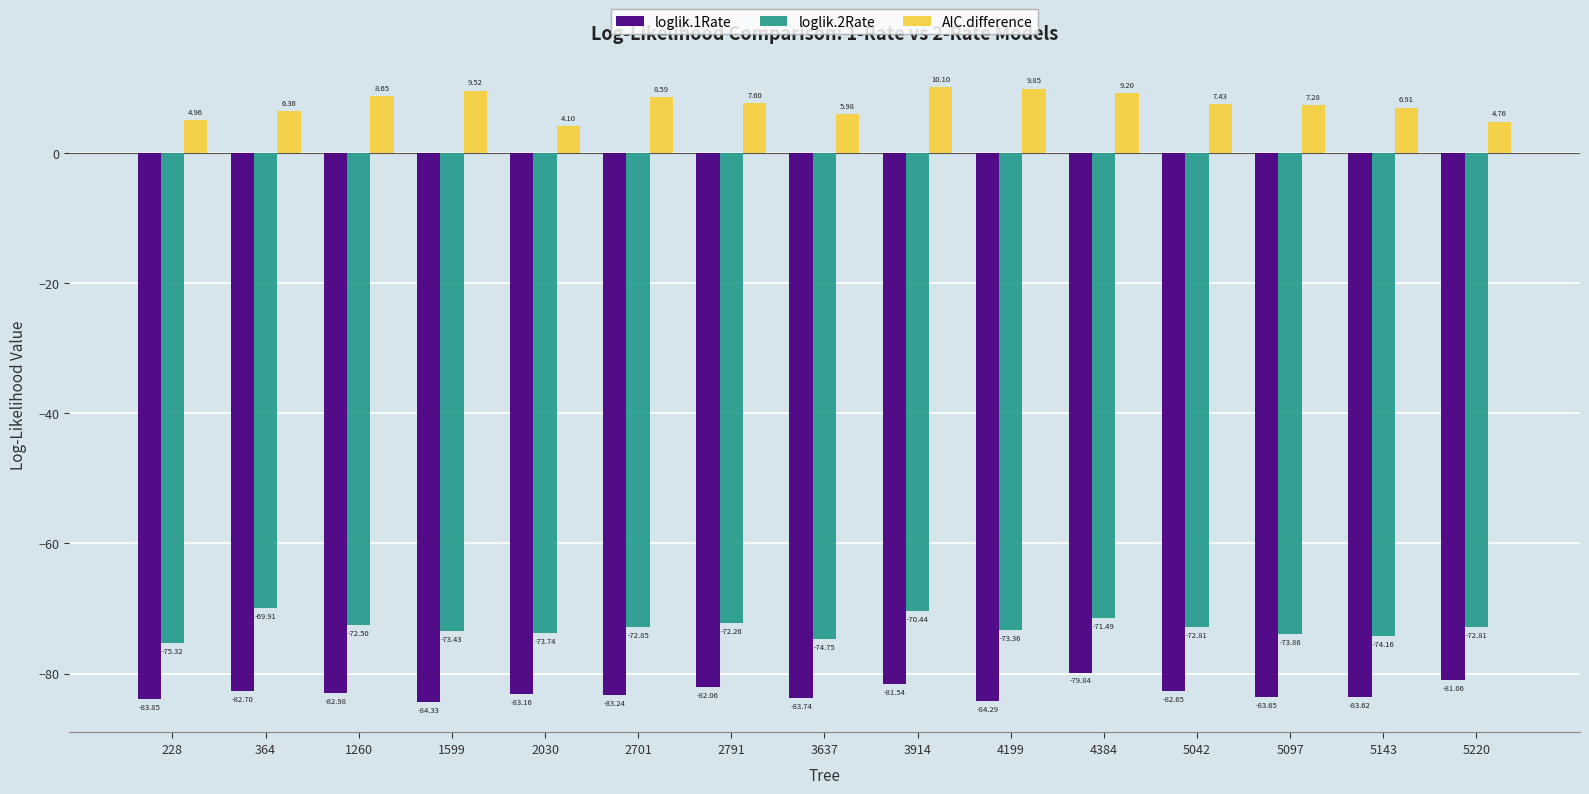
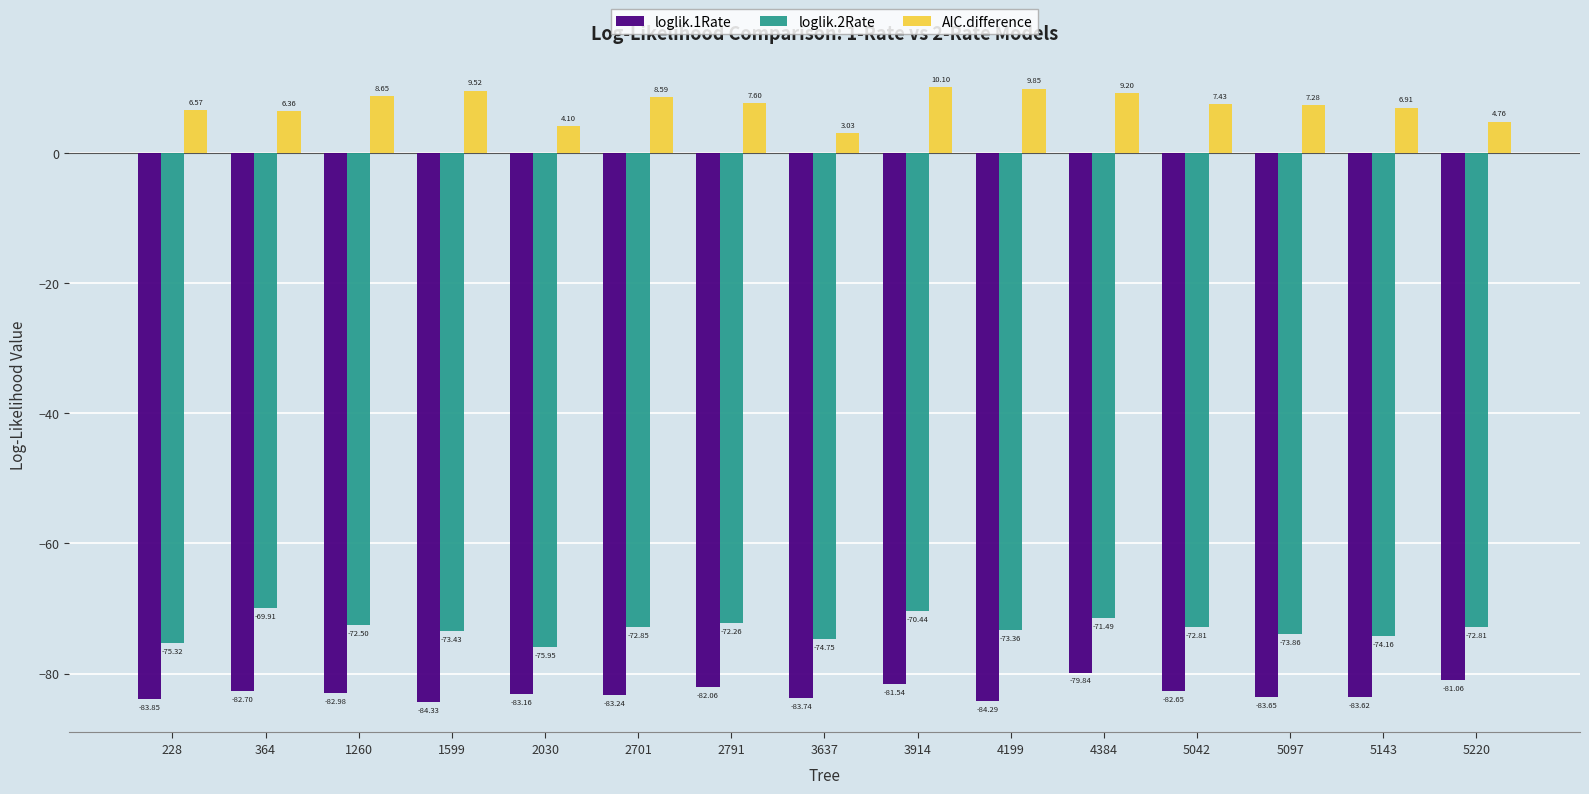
  {
    "loglik.1Rate": {
      "228": -83.85,
      "364": -82.70,
      "1260": -82.98,
      "1599": -84.33,
      "2030": -83.16,
      "2701": -83.24,
      "2791": -82.06,
      "3637": -83.74,
      "3914": -81.54,
      "4199": -84.29,
      "4384": -79.84,
      "5042": -82.65,
      "5097": -83.65,
      "5143": -83.62,
      "5220": -81.06
    },
    "loglik.2Rate": {
      "228": -75.32,
      "364": -69.91,
      "1260": -72.50,
      "1599": -73.43,
-     "2030": -73.74,
+     "2030": -75.95,
      "2701": -72.85,
      "2791": -72.26,
      "3637": -74.75,
      "3914": -70.44,
      "4199": -73.36,
      "4384": -71.49,
      "5042": -72.81,
      "5097": -73.86,
      "5143": -74.16,
      "5220": -72.81
    },
    "AIC.difference": {
-     "228": 4.96,
+     "228": 6.57,
      "364": 6.36,
      "1260": 8.65,
      "1599": 9.52,
      "2030": 4.10,
      "2701": 8.59,
      "2791": 7.60,
-     "3637": 5.98,
+     "3637": 3.03,
      "3914": 10.10,
      "4199": 9.85,
      "4384": 9.20,
      "5042": 7.43,
      "5097": 7.28,
      "5143": 6.91,
      "5220": 4.76
    }
  }
